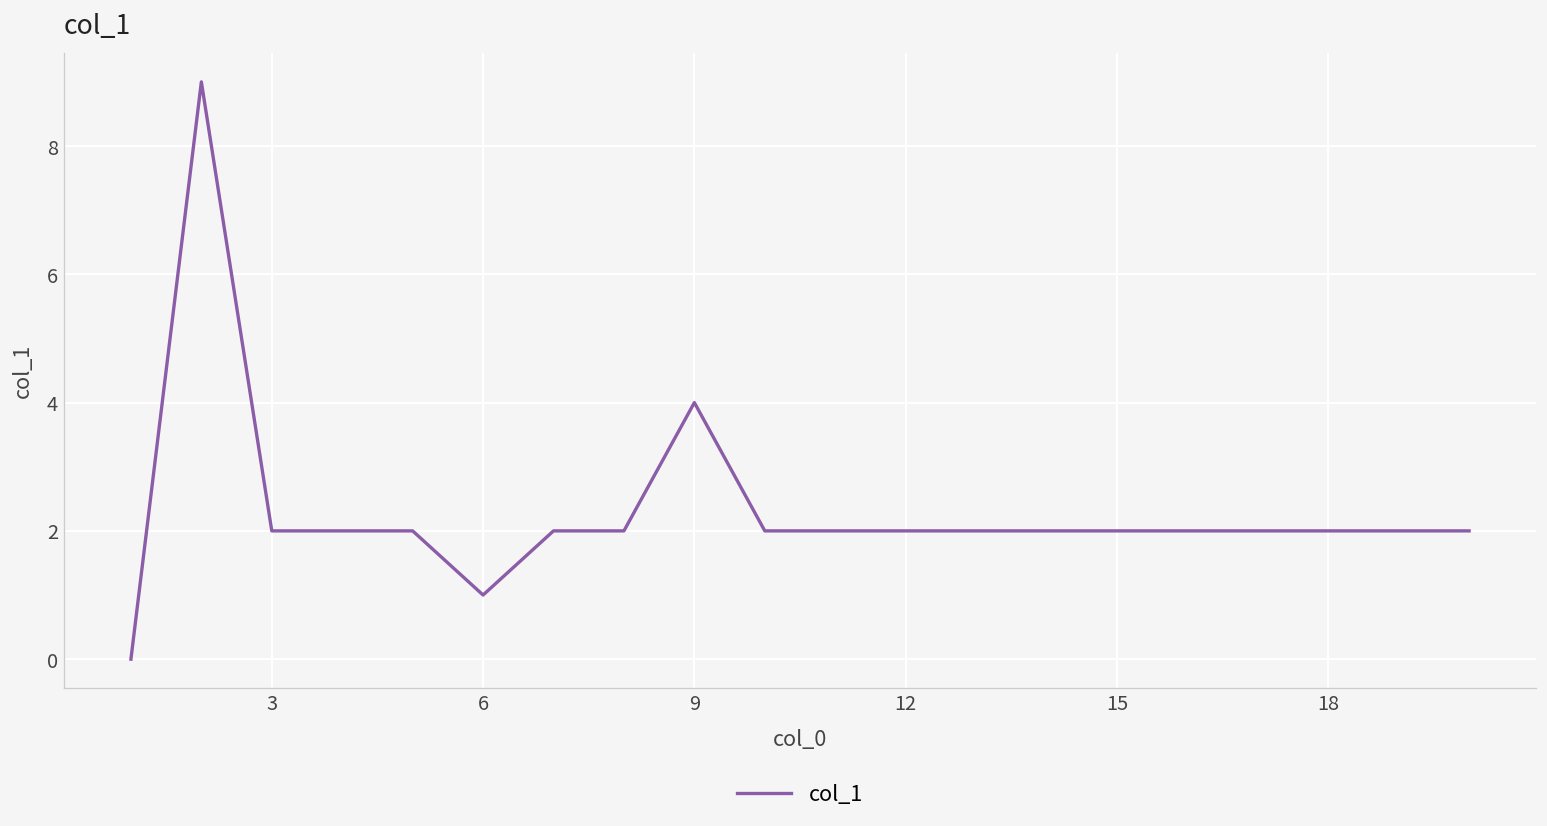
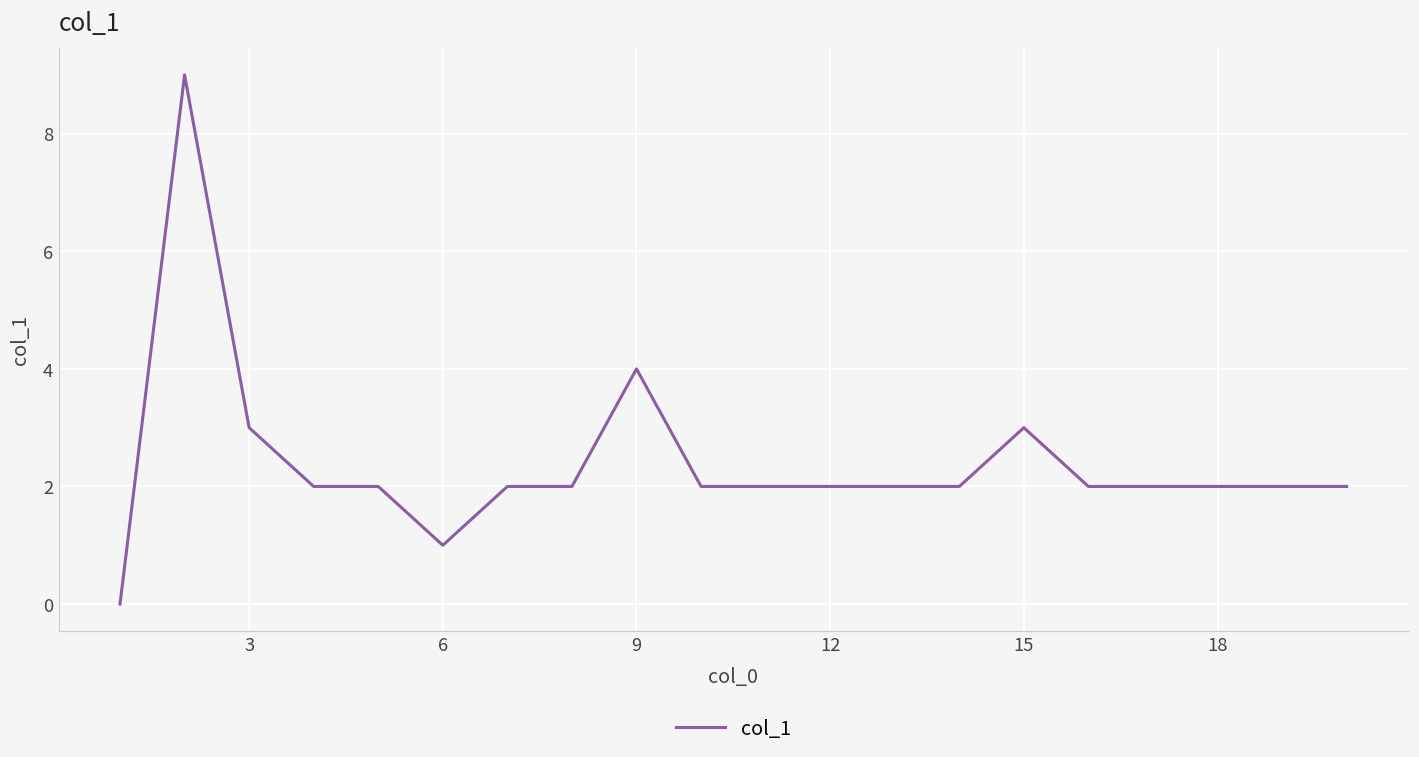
  {
-   "3": 2,
+   "3": 3,
    "6": 1,
    "9": 4,
    "12": 2,
-   "15": 2,
+   "15": 3,
    "18": 2
  }
